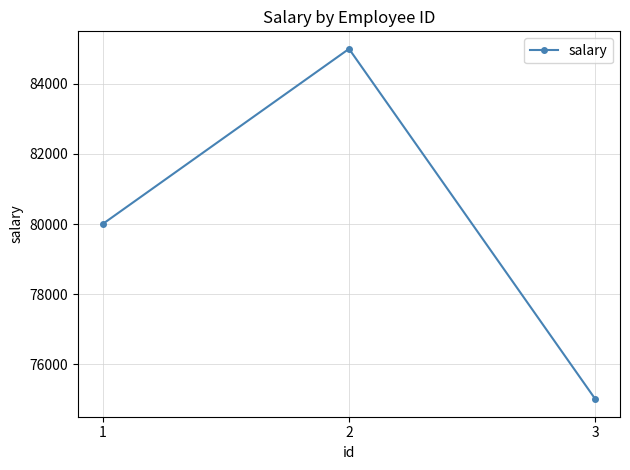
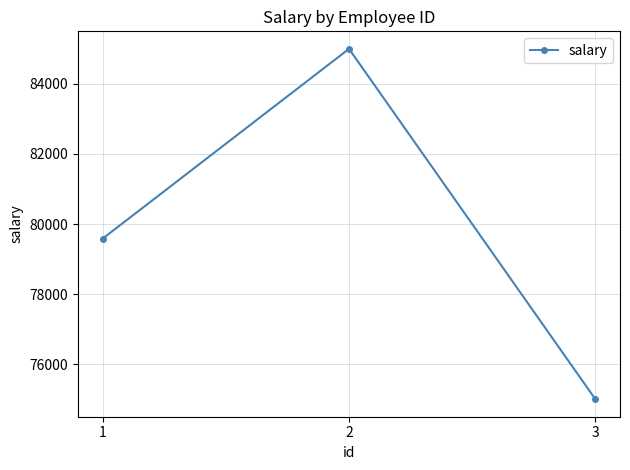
  {
-   "1": 80000,
+   "1": 79600,
    "2": 85000,
    "3": 75000
  }
